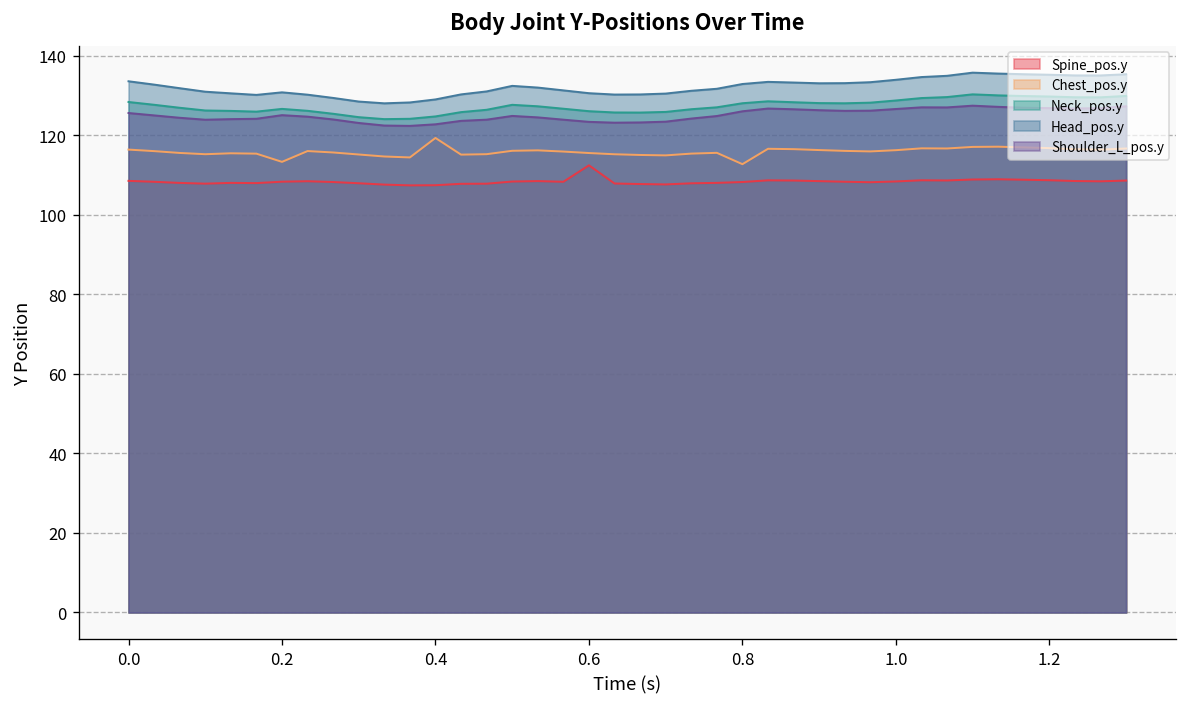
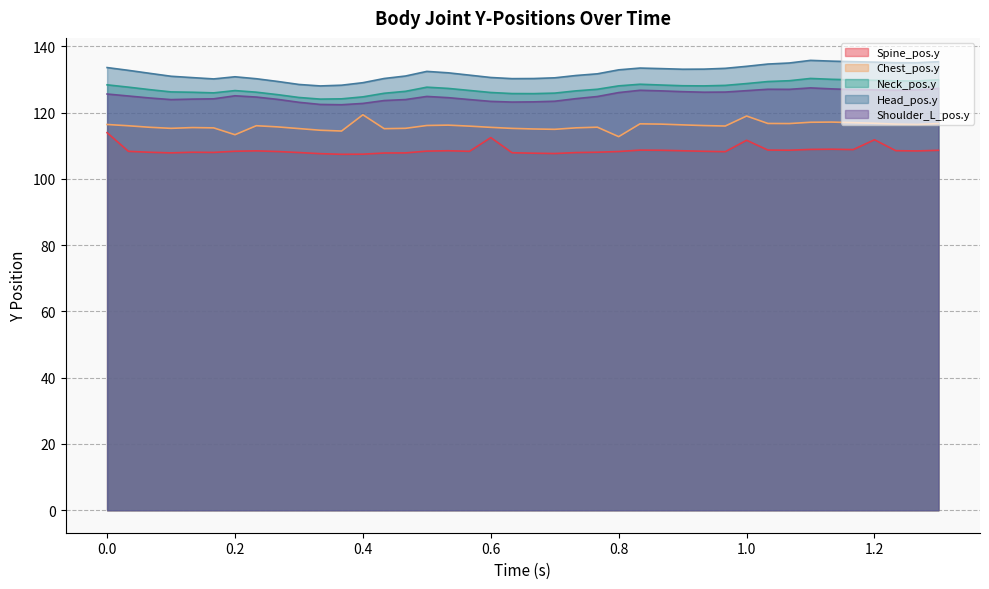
  {
    "Spine_pos.y": {
-     "0.0": 109,
+     "0.0": 114,
      "0.2": 108,
      "0.4": 107,
      "0.6": 112,
      "0.8": 108,
-     "1.0": 108,
-     "1.2": 109
+     "1.0": 112,
+     "1.2": 112
    },
    "Chest_pos.y": {
      "0.0": 116,
      "0.2": 113,
      "0.4": 119,
      "0.6": 116,
      "0.8": 113,
-     "1.0": 116
+     "1.0": 119
    }
  }
